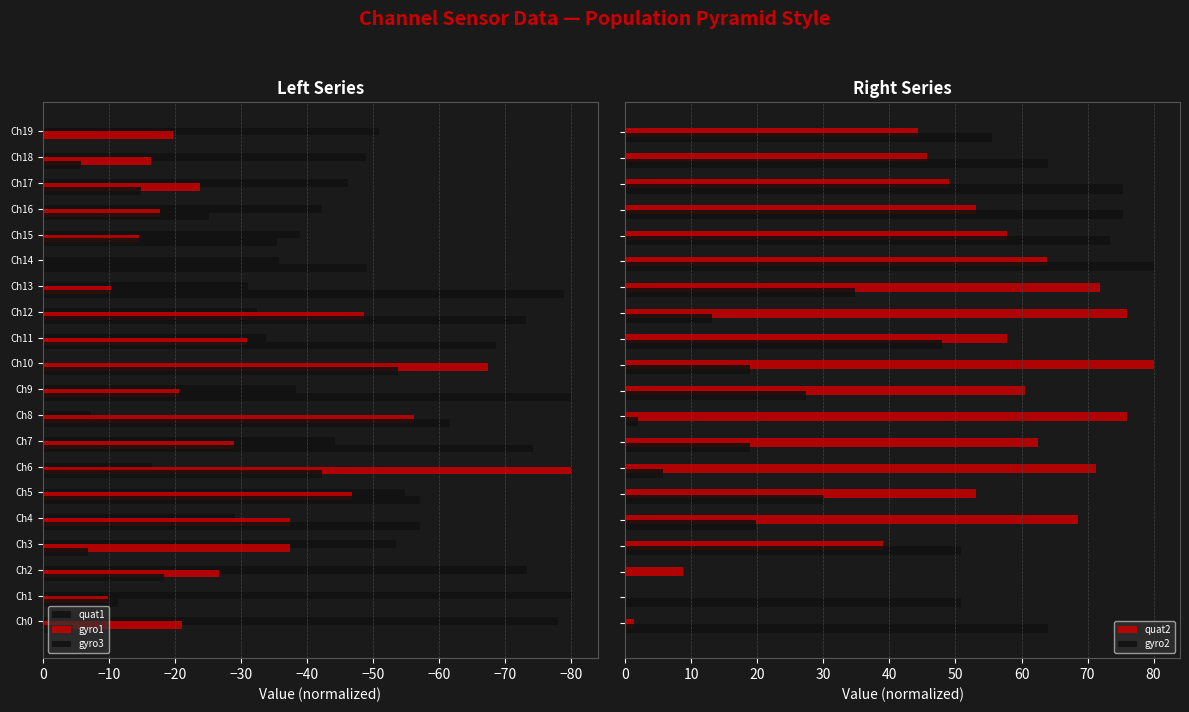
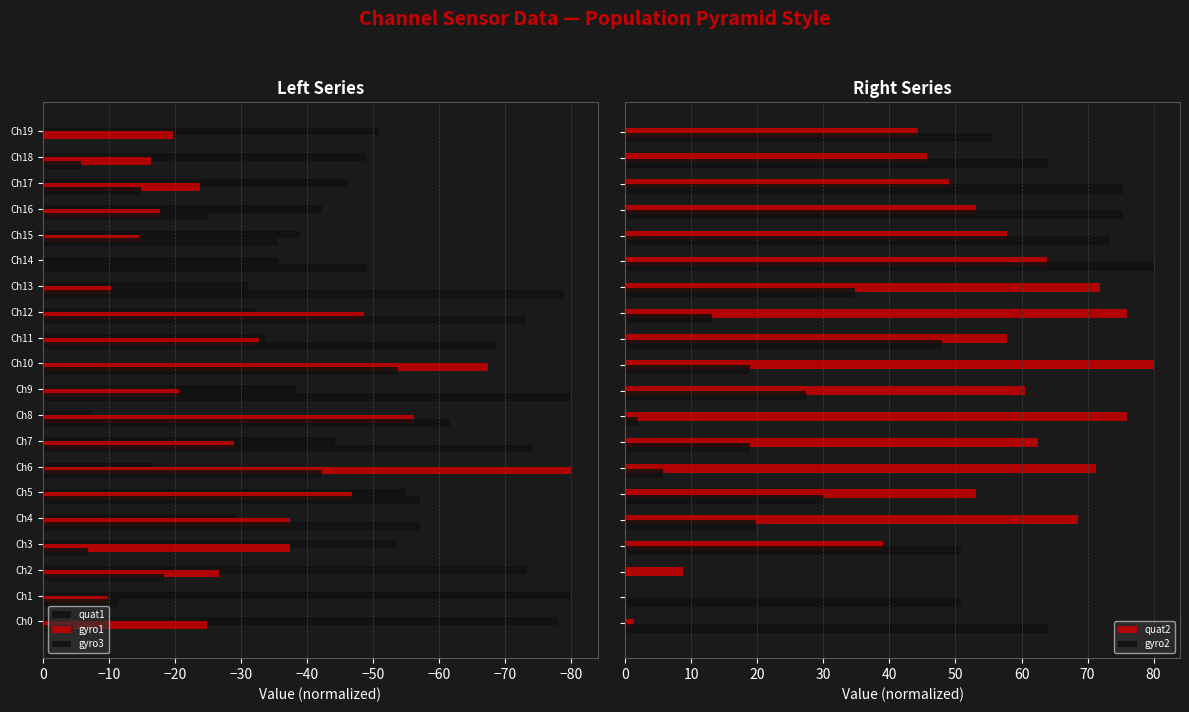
  {
    "Left Series": {
      "gyro1": {
        "Ch19": -20,
        "Ch18": -16,
        "Ch17": -24,
        "Ch16": -18,
        "Ch15": -15,
        "Ch14": 0,
        "Ch13": -10,
        "Ch12": -49,
-       "Ch11": -31,
+       "Ch11": -33,
        "Ch10": -67,
        "Ch9": -21,
        "Ch8": -56,
        "Ch7": -29,
        "Ch6": -80,
        "Ch5": -47,
        "Ch4": -37,
        "Ch3": -37,
        "Ch2": -27,
        "Ch1": -10,
-       "Ch0": -21
+       "Ch0": -25
      }
    }
  }
